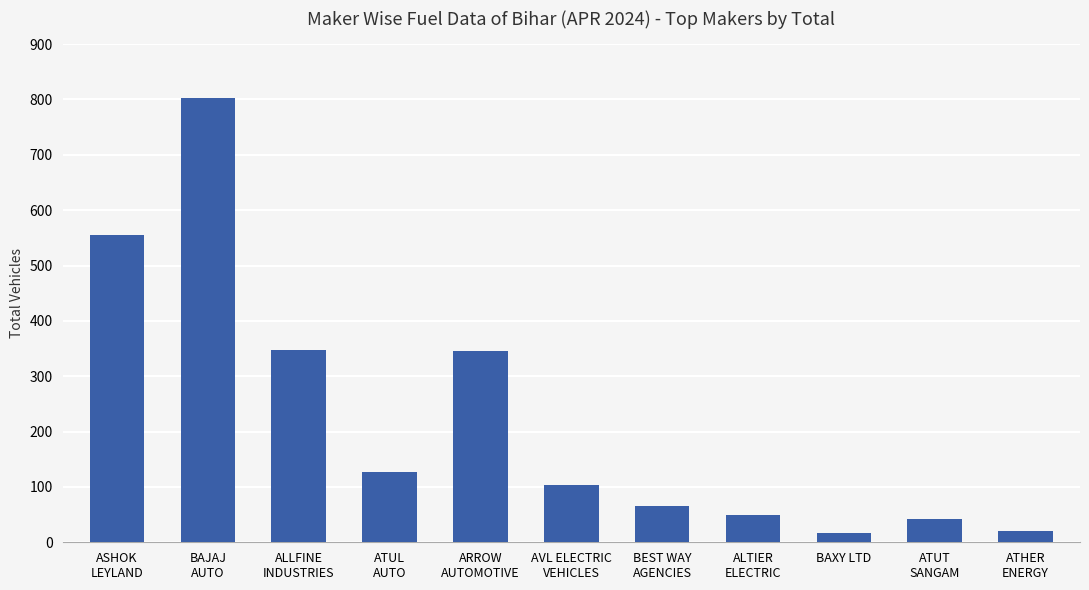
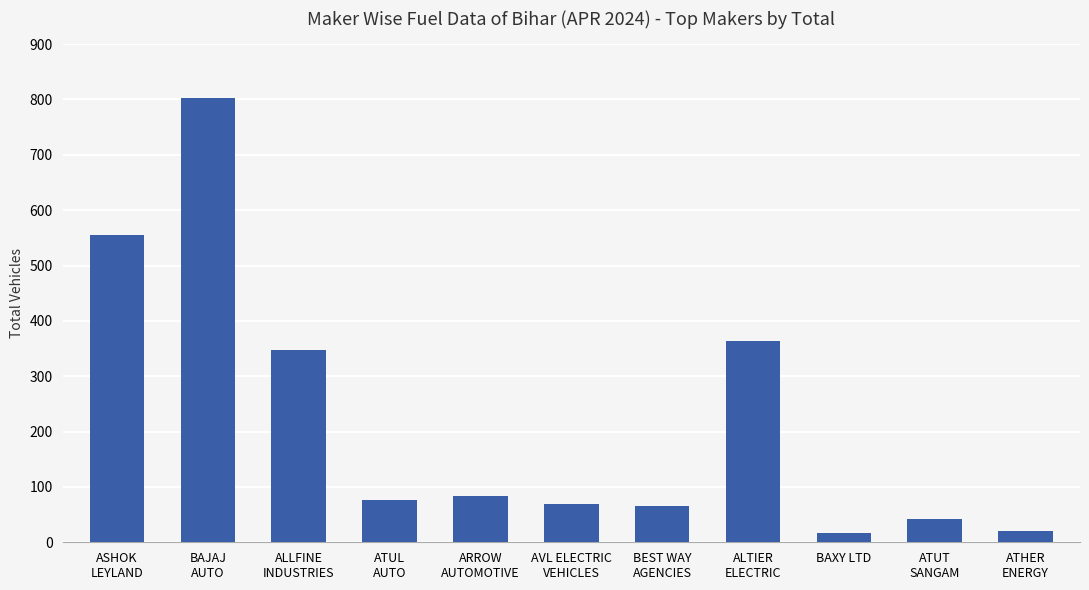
  {
    "ASHOK LEYLAND": 560,
    "BAJAJ AUTO": 800,
    "ALLFINE INDUSTRIES": 350,
-   "ATUL AUTO": 130,
-   "ARROW AUTOMOTIVE": 350,
-   "AVL ELECTRIC VEHICLES": 100,
+   "ATUL AUTO": 80,
+   "ARROW AUTOMOTIVE": 80,
+   "AVL ELECTRIC VEHICLES": 70,
    "BEST WAY AGENCIES": 70,
-   "ALTIER ELECTRIC": 50,
+   "ALTIER ELECTRIC": 360,
    "BAXY LTD": 20,
    "ATUT SANGAM": 40,
    "ATHER ENERGY": 20
  }
